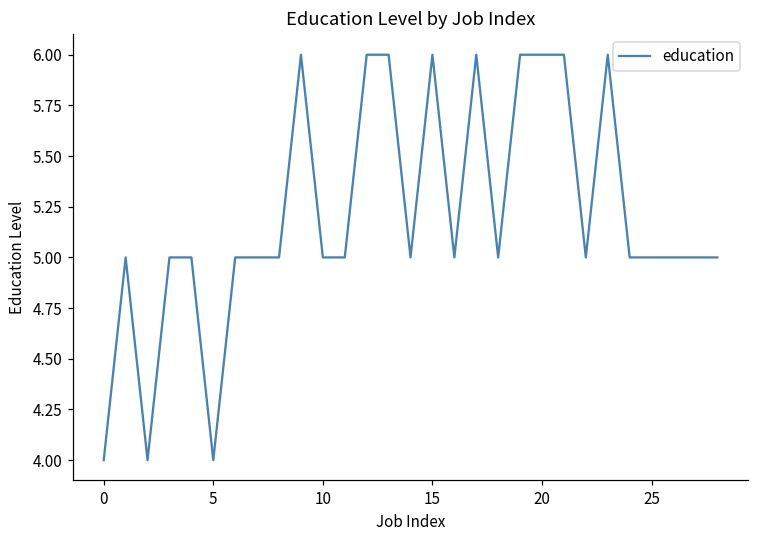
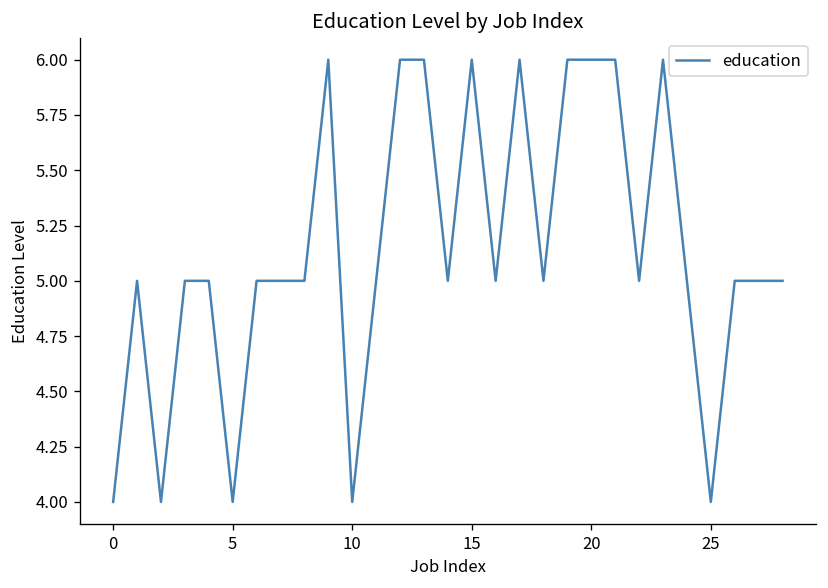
  {
    "0": 4,
    "5": 4,
-   "10": 5,
+   "10": 4,
    "15": 6,
    "20": 6,
-   "25": 5
+   "25": 4
  }
